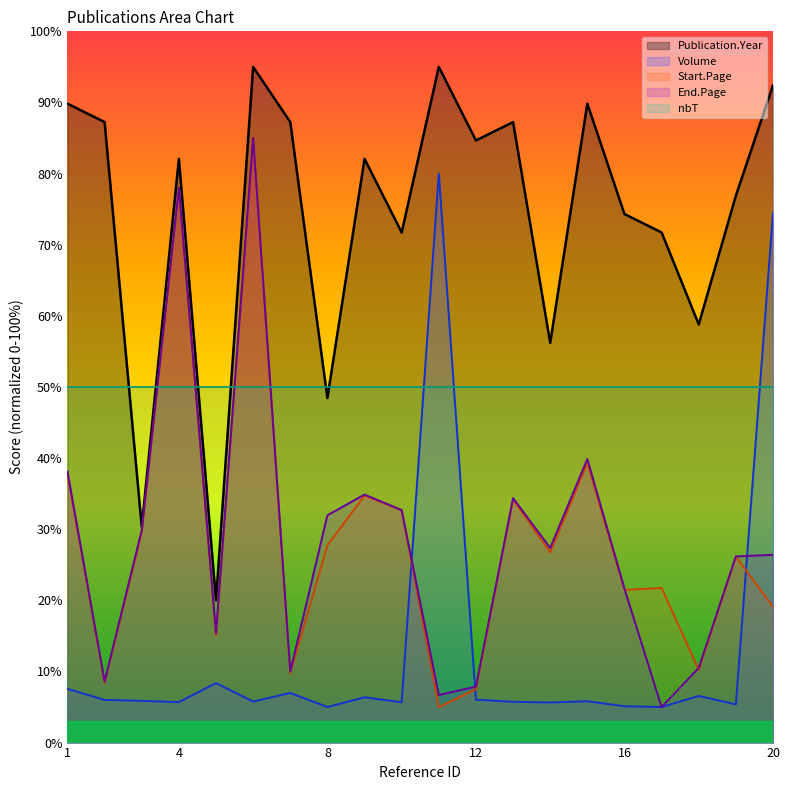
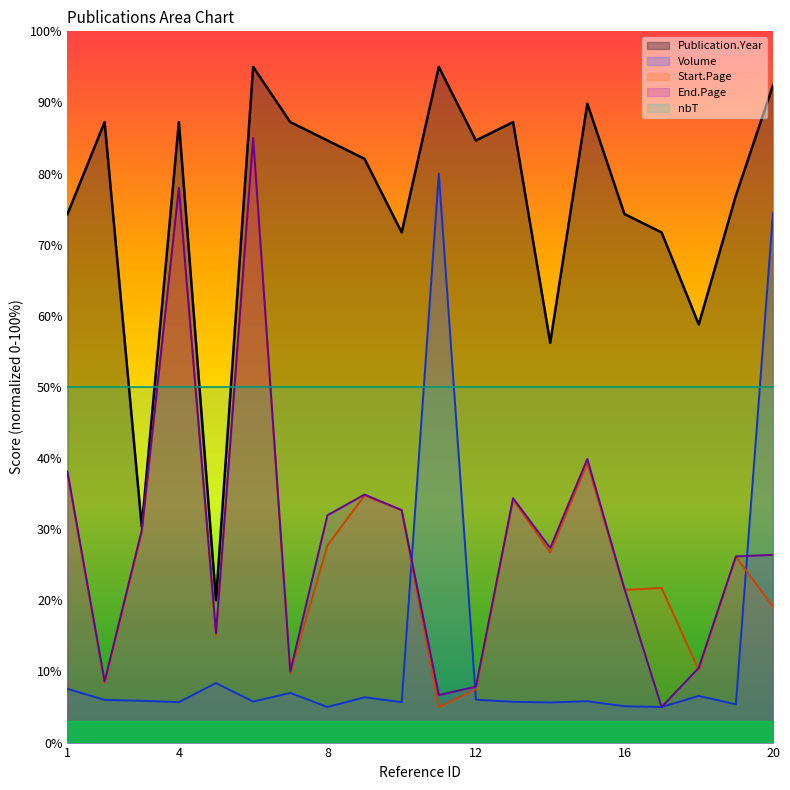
  {
    "Publication.Year": {
-     "1": "90%",
-     "4": "82%",
-     "8": "48%",
+     "1": "74%",
+     "4": "87%",
+     "8": "85%",
      "12": "85%",
      "16": "74%",
      "20": "92%"
    },
    "Start.Page": {
      "8": "28%",
      "20": "19%"
    }
  }
